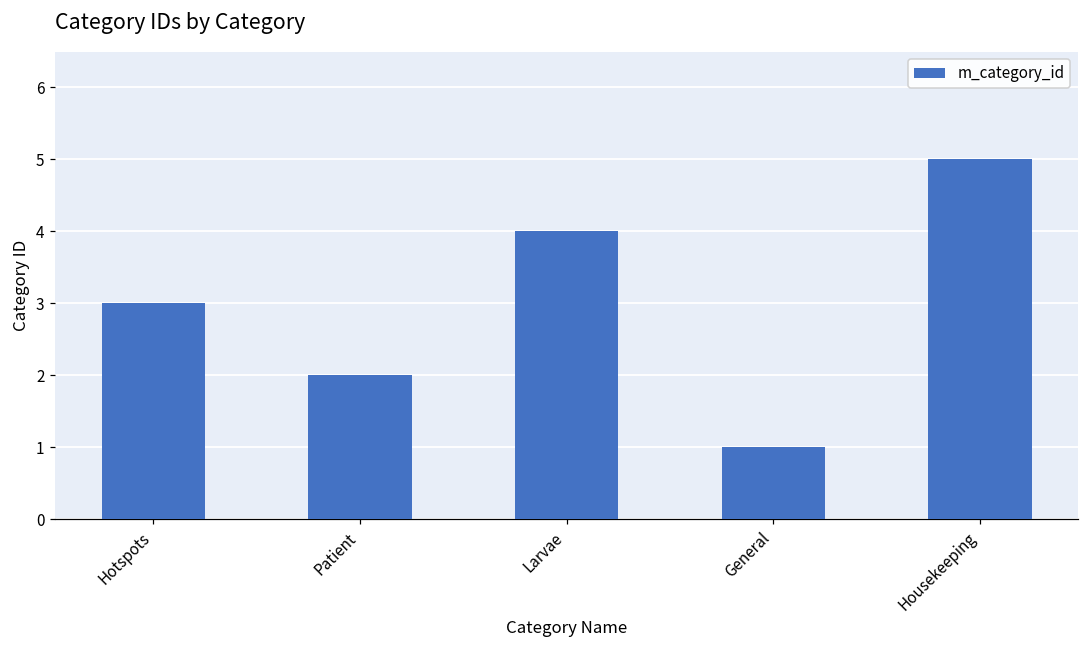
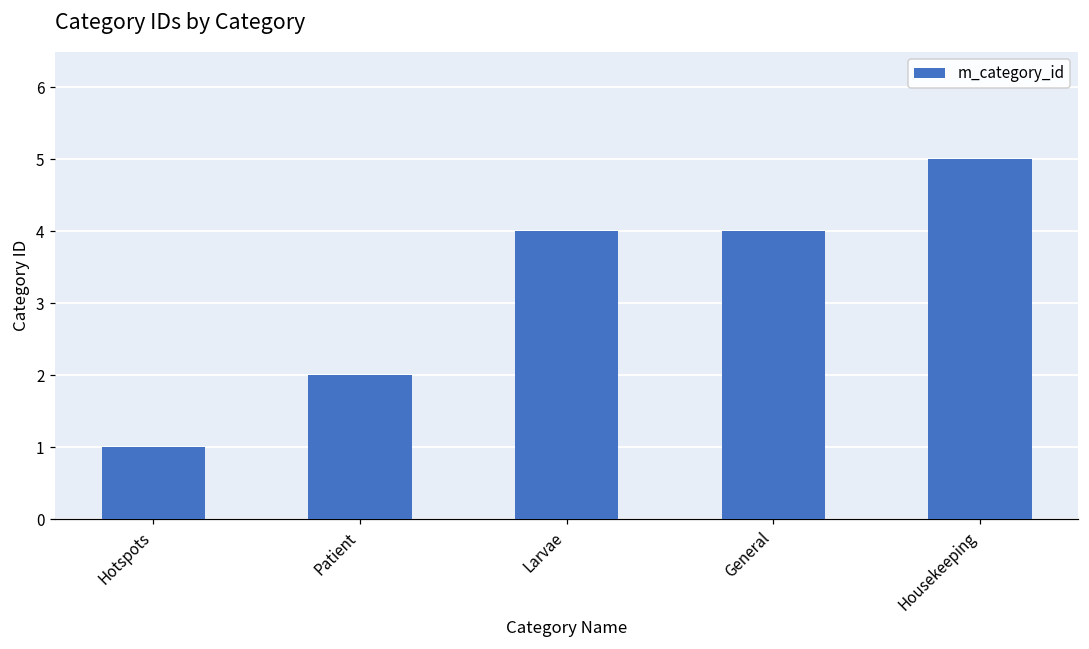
  {
-   "Hotspots": 3,
+   "Hotspots": 1,
    "Patient": 2,
    "Larvae": 4,
-   "General": 1,
+   "General": 4,
    "Housekeeping": 5
  }
